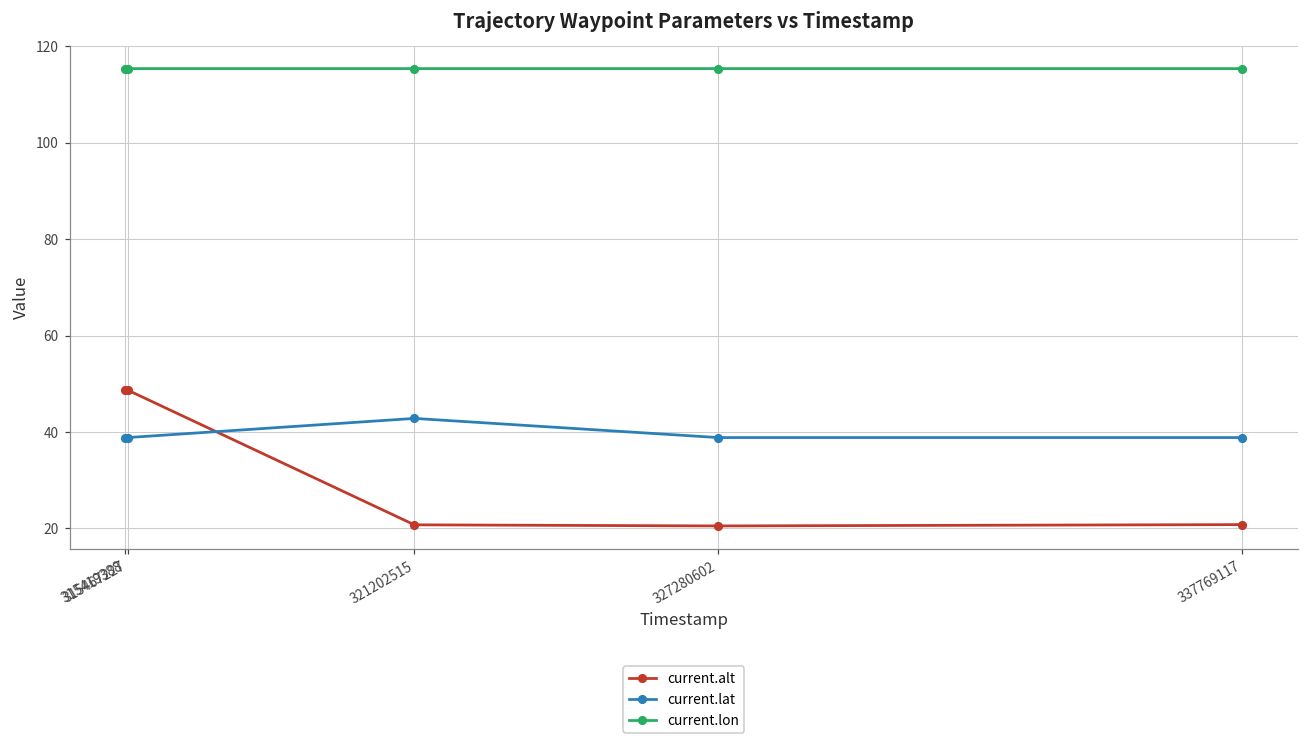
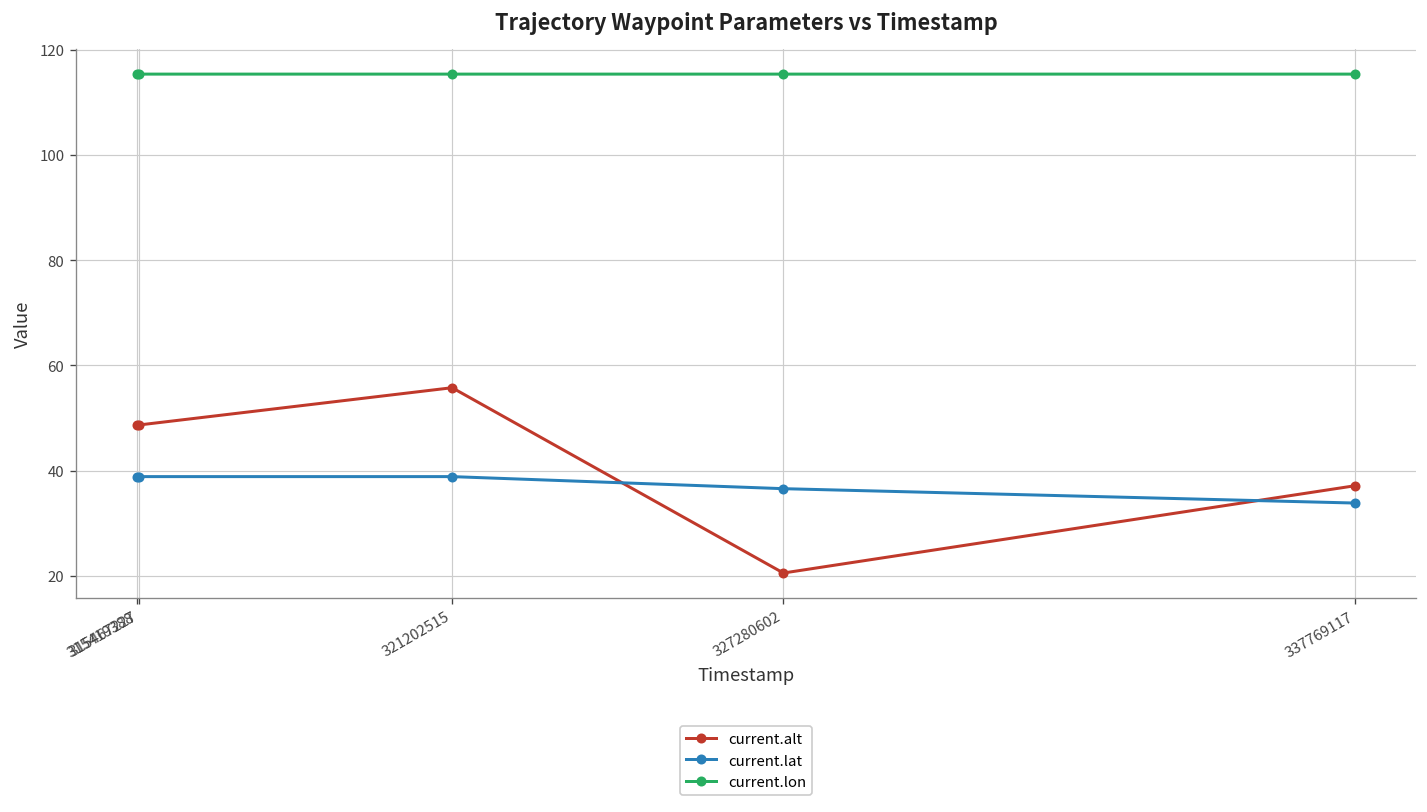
  {
    "current.alt": {
      "315419388": 49,
      "315467227": 49,
-     "321202515": 21,
+     "321202515": 56,
      "327280602": 21,
-     "337769117": 21
+     "337769117": 37
    },
    "current.lat": {
      "315419388": 39,
      "315467227": 39,
-     "321202515": 43,
-     "327280602": 39,
-     "337769117": 39
+     "321202515": 39,
+     "327280602": 37,
+     "337769117": 34
    },
    "current.lon": {
      "315419388": 115,
      "315467227": 115,
      "321202515": 115,
      "327280602": 115,
      "337769117": 115
    }
  }
